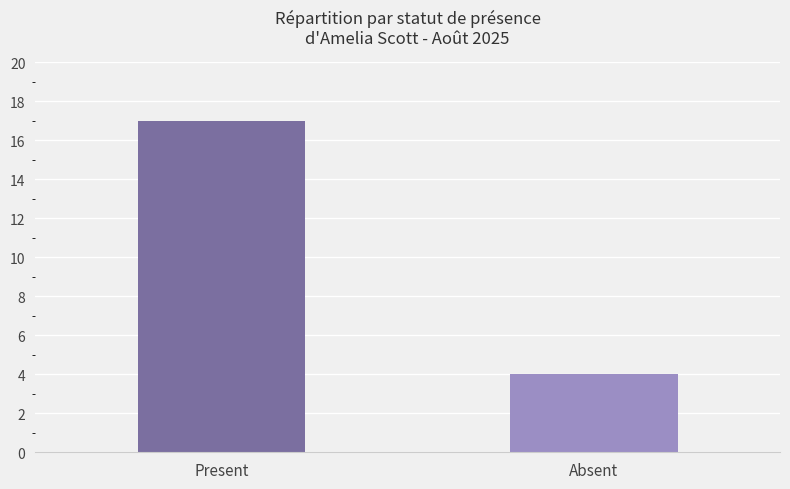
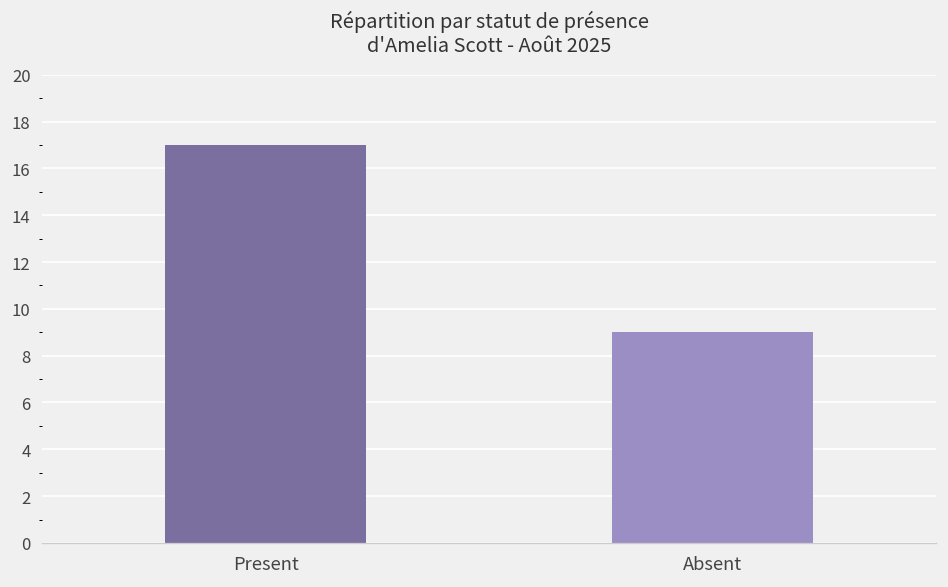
  {
    "Present": 17,
-   "Absent": 4
+   "Absent": 9
  }
